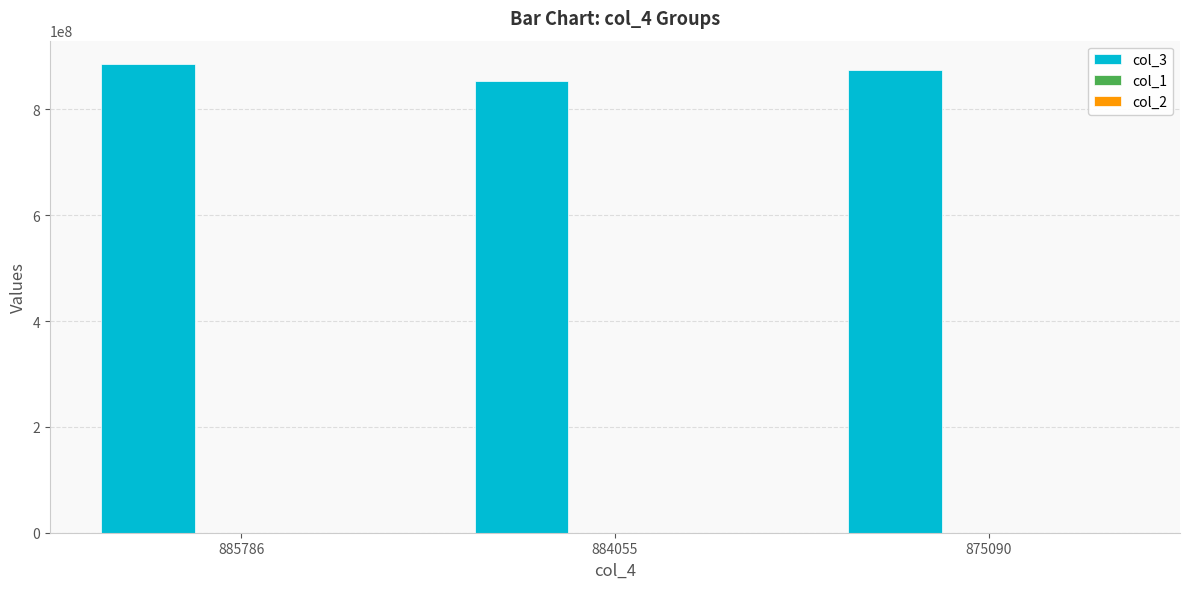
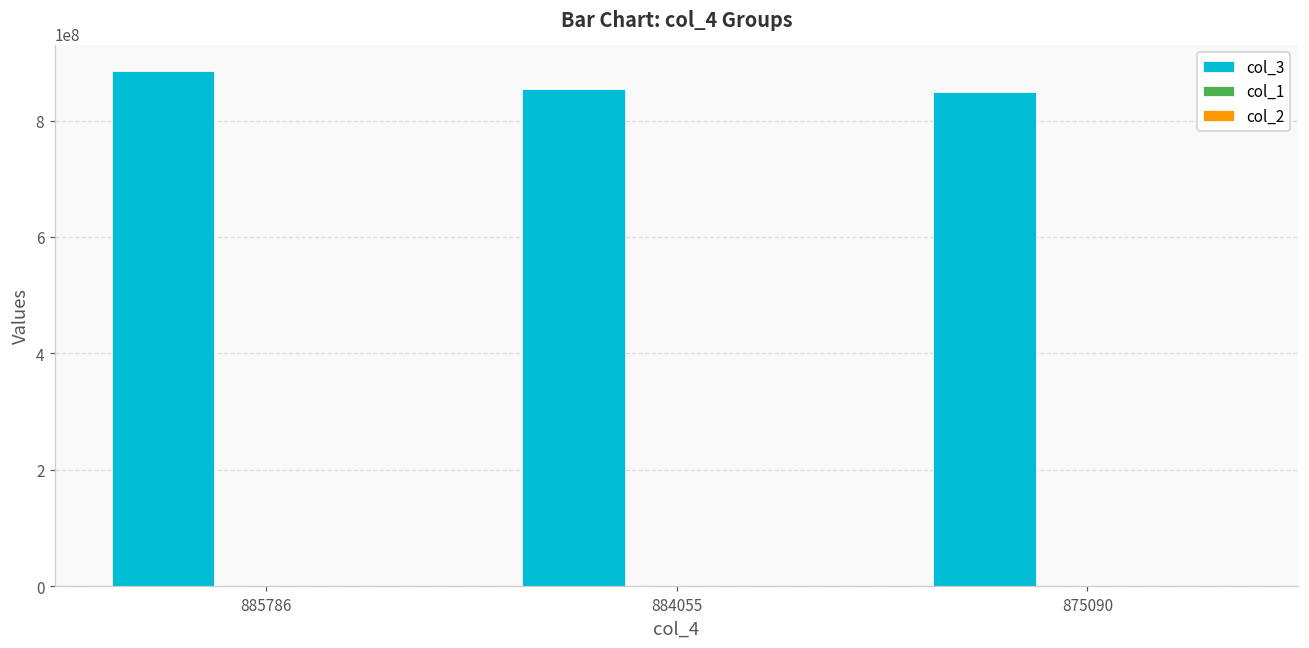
  {
    "col_3": {
      "885786": 890000000,
      "884055": 850000000,
-     "875090": 880000000
+     "875090": 850000000
    }
  }
